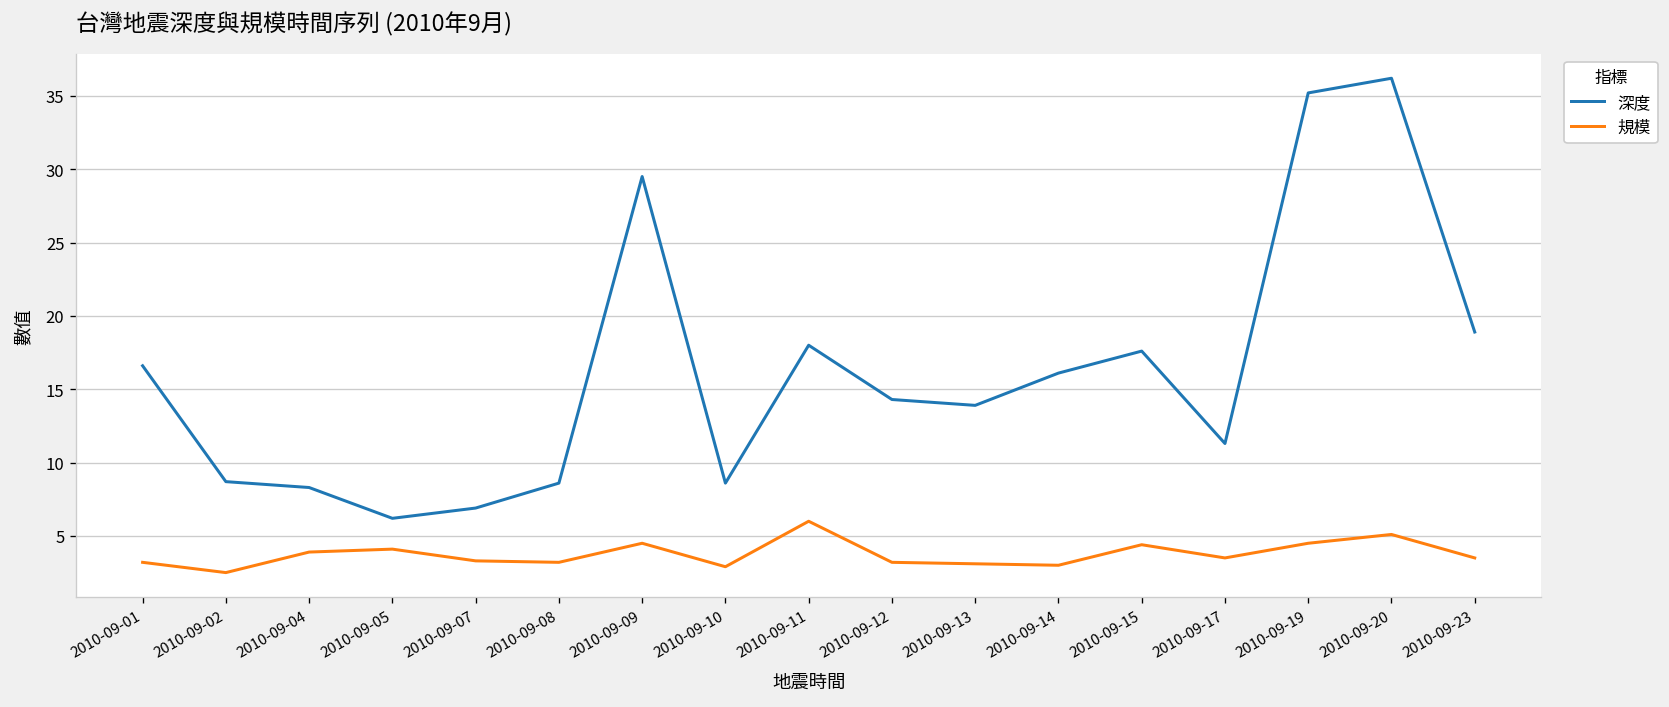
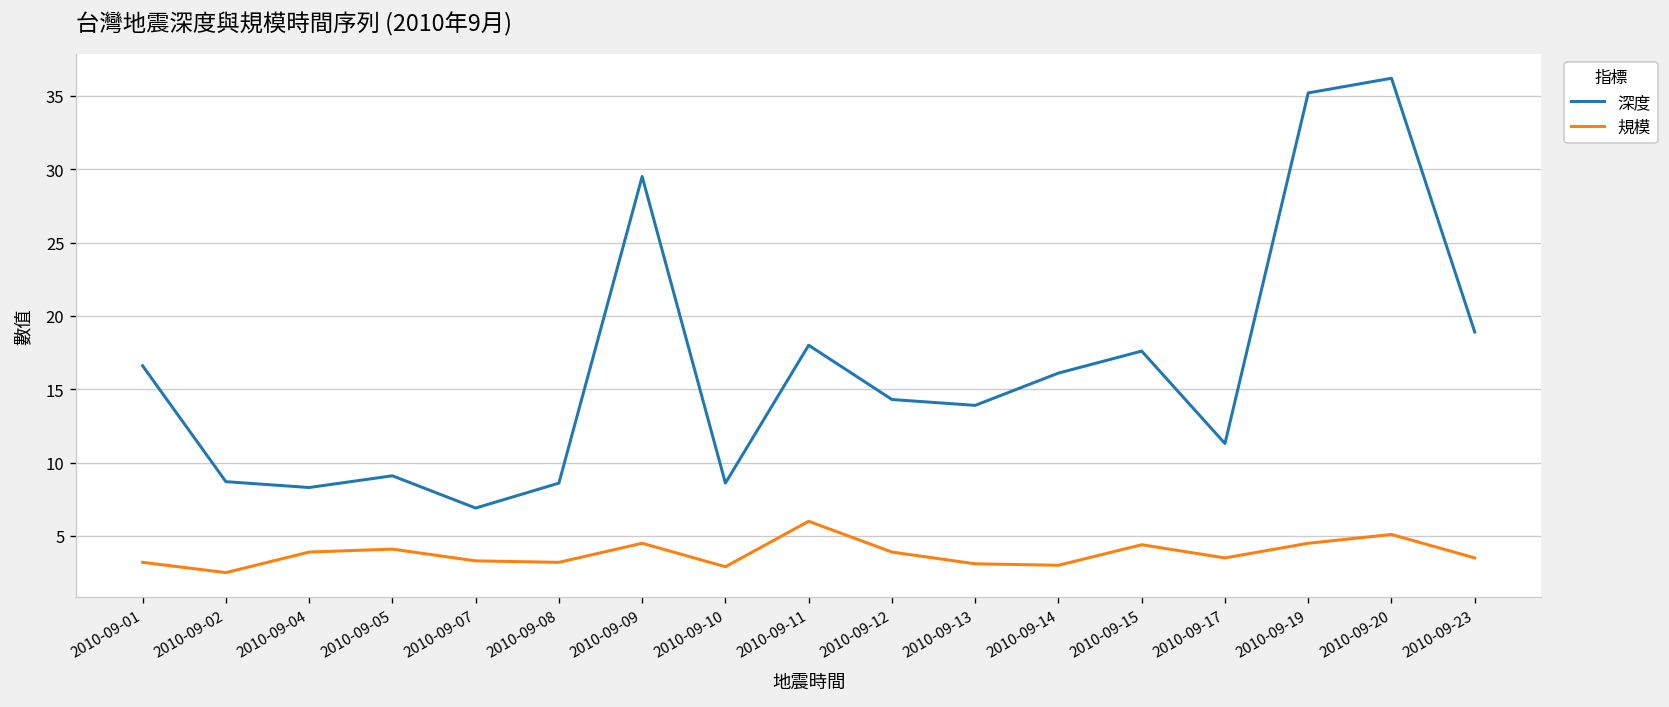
  {
    "深度": {
      "2010-09-01": 16.6,
      "2010-09-02": 8.7,
      "2010-09-04": 8.3,
-     "2010-09-05": 6.2,
+     "2010-09-05": 9.1,
      "2010-09-07": 6.9,
      "2010-09-08": 8.6,
      "2010-09-09": 29.5,
      "2010-09-10": 8.6,
      "2010-09-11": 18.0,
      "2010-09-12": 14.3,
      "2010-09-13": 13.9,
      "2010-09-14": 16.1,
      "2010-09-15": 17.6,
      "2010-09-17": 11.3,
      "2010-09-19": 35.2,
      "2010-09-20": 36.2,
      "2010-09-23": 18.9
    },
    "規模": {
      "2010-09-01": 3.2,
      "2010-09-02": 2.5,
      "2010-09-04": 3.9,
      "2010-09-05": 4.1,
      "2010-09-07": 3.3,
      "2010-09-08": 3.2,
      "2010-09-09": 4.5,
      "2010-09-10": 2.9,
      "2010-09-11": 6.0,
-     "2010-09-12": 3.2,
+     "2010-09-12": 3.9,
      "2010-09-13": 3.1,
      "2010-09-14": 3.0,
      "2010-09-15": 4.4,
      "2010-09-17": 3.5,
      "2010-09-19": 4.5,
      "2010-09-20": 5.1,
      "2010-09-23": 3.5
    }
  }
